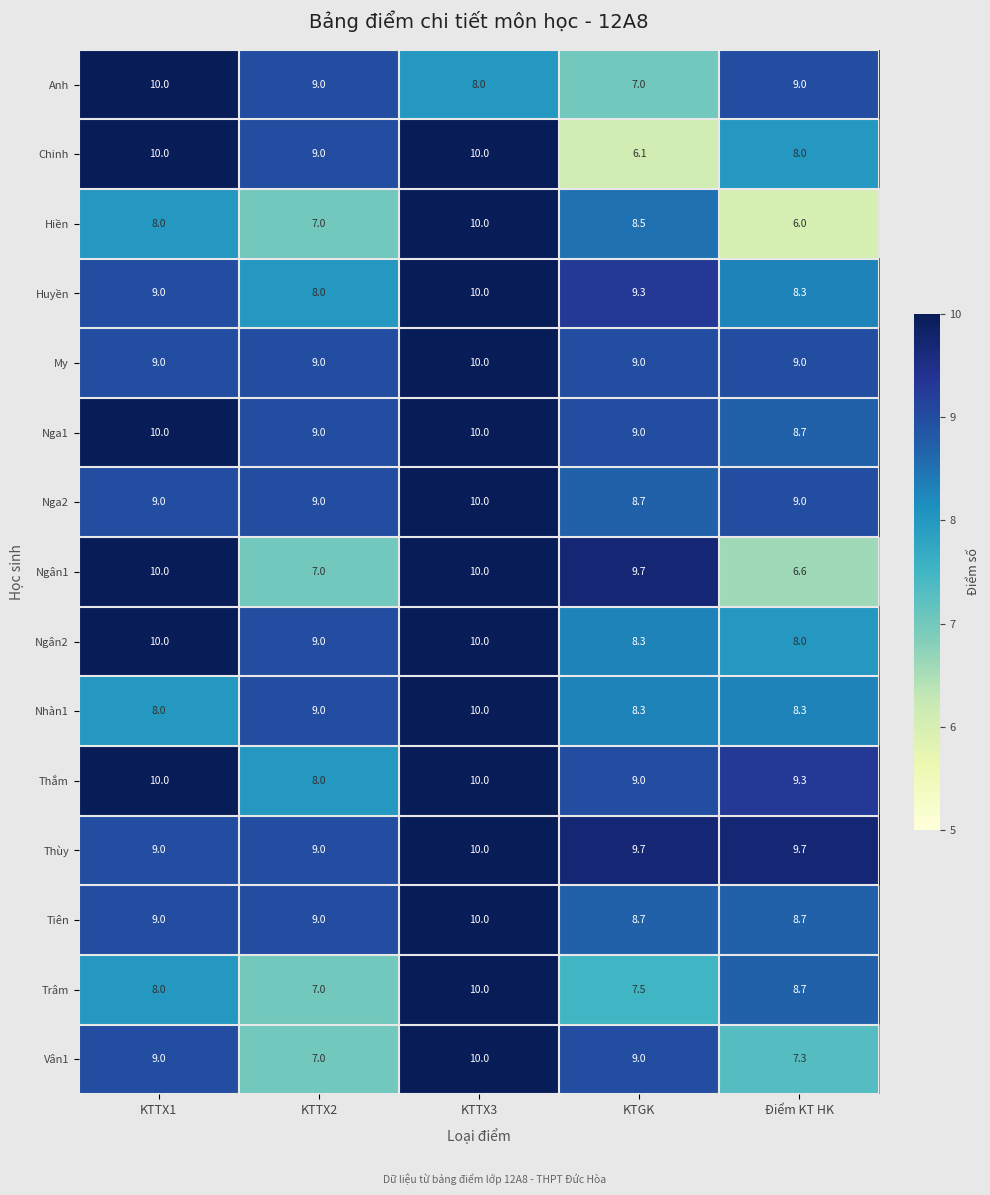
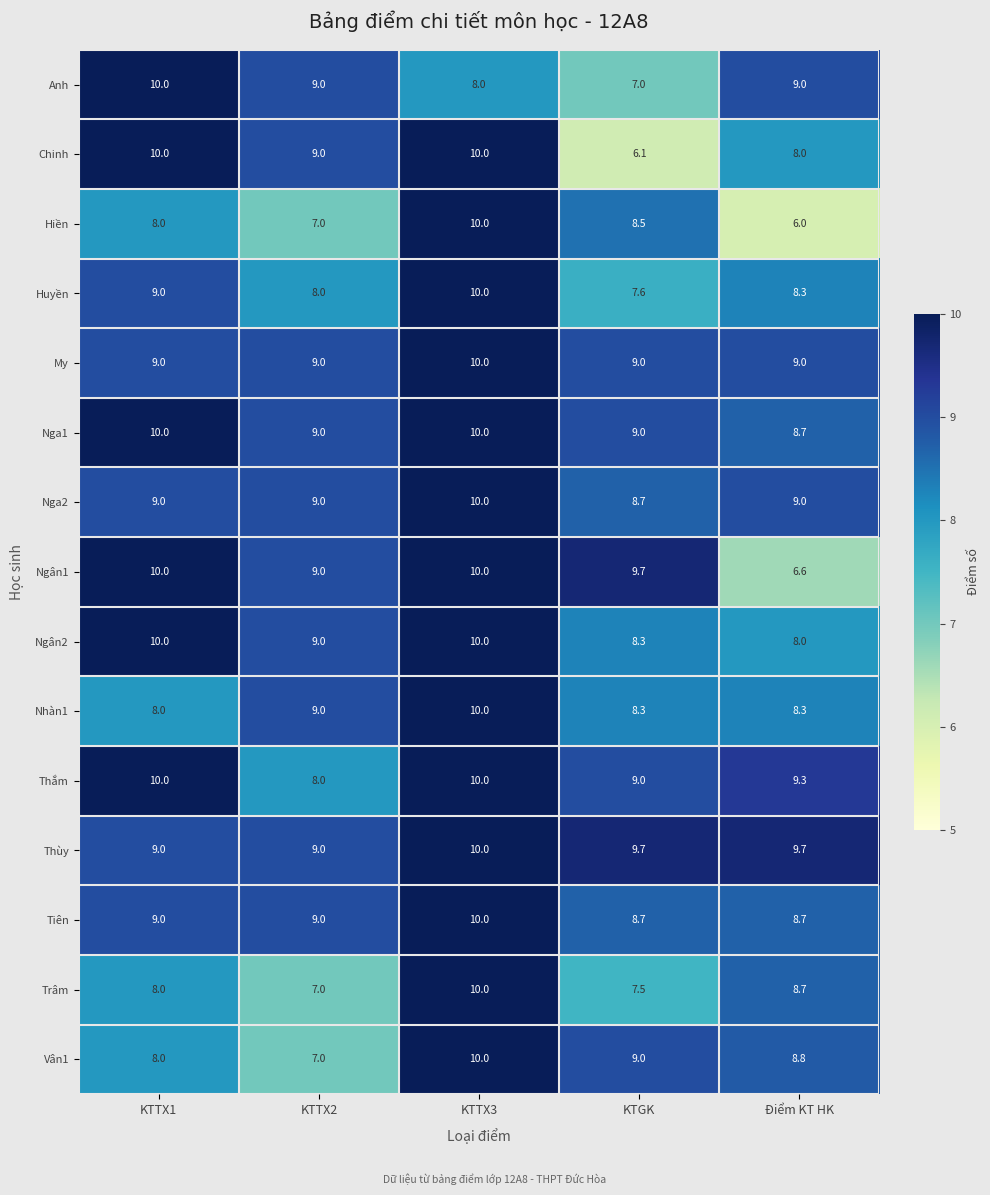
  {
    "Anh": {
      "KTTX1": 10.0,
      "KTTX2": 9.0,
      "KTTX3": 8.0,
      "KTGK": 7.0,
      "Điểm KT HK": 9.0
    },
    "Chinh": {
      "KTTX1": 10.0,
      "KTTX2": 9.0,
      "KTTX3": 10.0,
      "KTGK": 6.1,
      "Điểm KT HK": 8.0
    },
    "Hiền": {
      "KTTX1": 8.0,
      "KTTX2": 7.0,
      "KTTX3": 10.0,
      "KTGK": 8.5,
      "Điểm KT HK": 6.0
    },
    "Huyền": {
      "KTTX1": 9.0,
      "KTTX2": 8.0,
      "KTTX3": 10.0,
-     "KTGK": 9.3,
+     "KTGK": 7.6,
      "Điểm KT HK": 8.3
    },
    "My": {
      "KTTX1": 9.0,
      "KTTX2": 9.0,
      "KTTX3": 10.0,
      "KTGK": 9.0,
      "Điểm KT HK": 9.0
    },
    "Nga1": {
      "KTTX1": 10.0,
      "KTTX2": 9.0,
      "KTTX3": 10.0,
      "KTGK": 9.0,
      "Điểm KT HK": 8.7
    },
    "Nga2": {
      "KTTX1": 9.0,
      "KTTX2": 9.0,
      "KTTX3": 10.0,
      "KTGK": 8.7,
      "Điểm KT HK": 9.0
    },
    "Ngân1": {
      "KTTX1": 10.0,
-     "KTTX2": 7.0,
+     "KTTX2": 9.0,
      "KTTX3": 10.0,
      "KTGK": 9.7,
      "Điểm KT HK": 6.6
    },
    "Ngân2": {
      "KTTX1": 10.0,
      "KTTX2": 9.0,
      "KTTX3": 10.0,
      "KTGK": 8.3,
      "Điểm KT HK": 8.0
    },
    "Nhàn1": {
      "KTTX1": 8.0,
      "KTTX2": 9.0,
      "KTTX3": 10.0,
      "KTGK": 8.3,
      "Điểm KT HK": 8.3
    },
    "Thắm": {
      "KTTX1": 10.0,
      "KTTX2": 8.0,
      "KTTX3": 10.0,
      "KTGK": 9.0,
      "Điểm KT HK": 9.3
    },
    "Thùy": {
      "KTTX1": 9.0,
      "KTTX2": 9.0,
      "KTTX3": 10.0,
      "KTGK": 9.7,
      "Điểm KT HK": 9.7
    },
    "Tiên": {
      "KTTX1": 9.0,
      "KTTX2": 9.0,
      "KTTX3": 10.0,
      "KTGK": 8.7,
      "Điểm KT HK": 8.7
    },
    "Trâm": {
      "KTTX1": 8.0,
      "KTTX2": 7.0,
      "KTTX3": 10.0,
      "KTGK": 7.5,
      "Điểm KT HK": 8.7
    },
    "Vân1": {
-     "KTTX1": 9.0,
+     "KTTX1": 8.0,
      "KTTX2": 7.0,
      "KTTX3": 10.0,
      "KTGK": 9.0,
-     "Điểm KT HK": 7.3
+     "Điểm KT HK": 8.8
    }
  }
